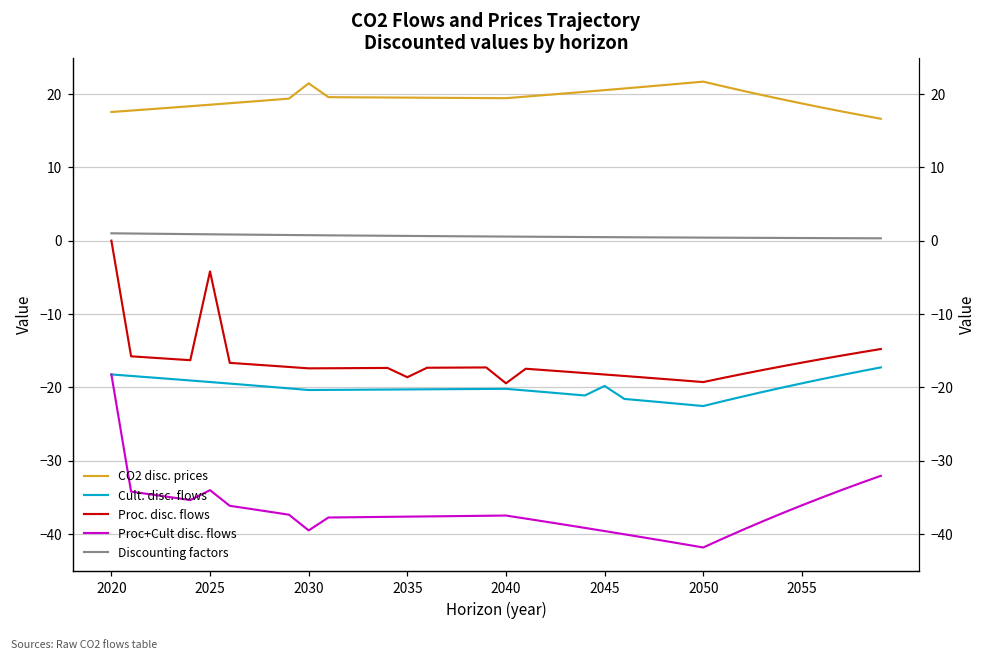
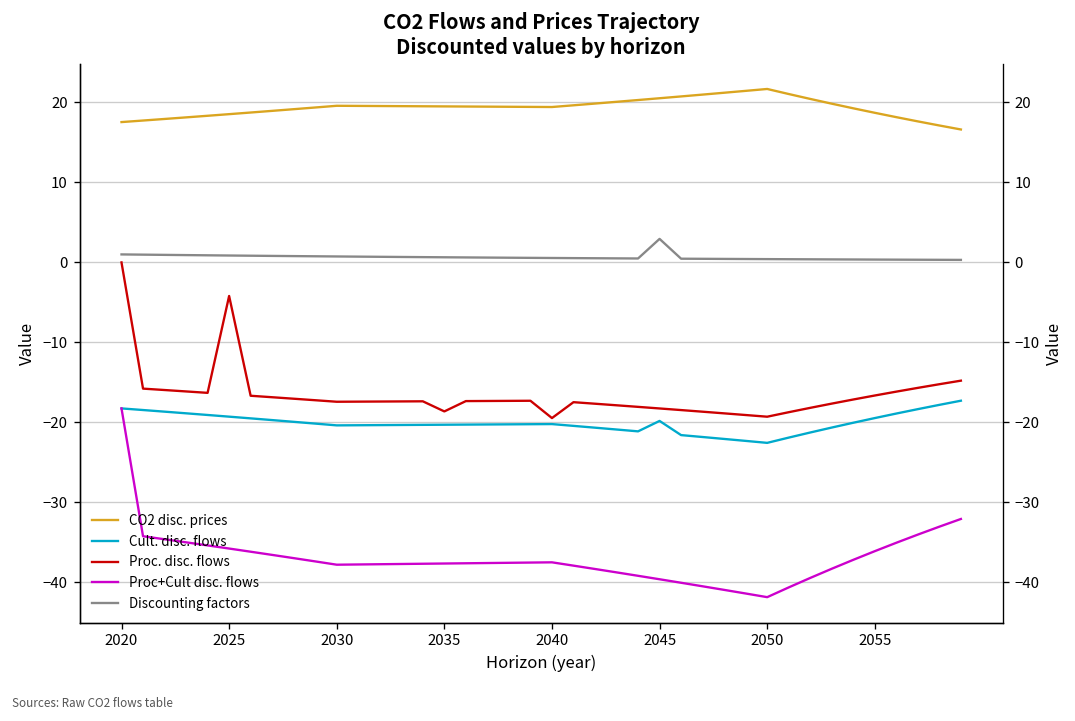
  {
    "CO2 disc. prices": {
      "2020": 18,
      "2025": 19,
-     "2030": 21,
+     "2030": 20,
      "2035": 20,
      "2040": 19,
      "2045": 21,
      "2050": 22,
      "2055": 19
    },
    "Cult. disc. flows": {
      "2025": -19,
      "2030": -20,
      "2035": -20,
      "2040": -20,
      "2045": -20,
      "2050": -23,
      "2055": -19
    },
    "Proc. disc. flows": {
      "2020": 0,
      "2025": -4,
      "2030": -17,
      "2035": -19,
      "2040": -19,
      "2045": -18,
      "2050": -19,
      "2055": -17
    },
    "Proc+Cult disc. flows": {
-     "2025": -34,
-     "2030": -40,
+     "2025": -36,
+     "2030": -38,
      "2035": -38,
      "2040": -37,
      "2045": -40,
      "2050": -42,
      "2055": -36
    },
    "Discounting factors": {
      "2020": 1,
      "2025": 1,
      "2030": 1,
      "2035": 1,
      "2040": 1,
-     "2045": 0,
+     "2045": 3,
      "2050": 0,
      "2055": 0
    }
  }
